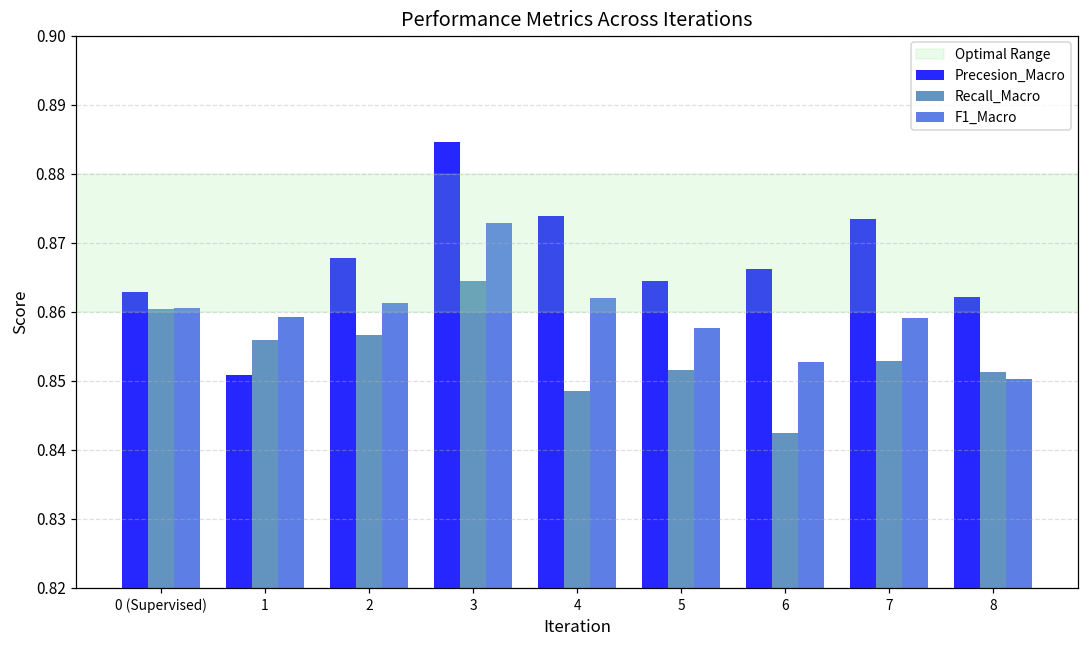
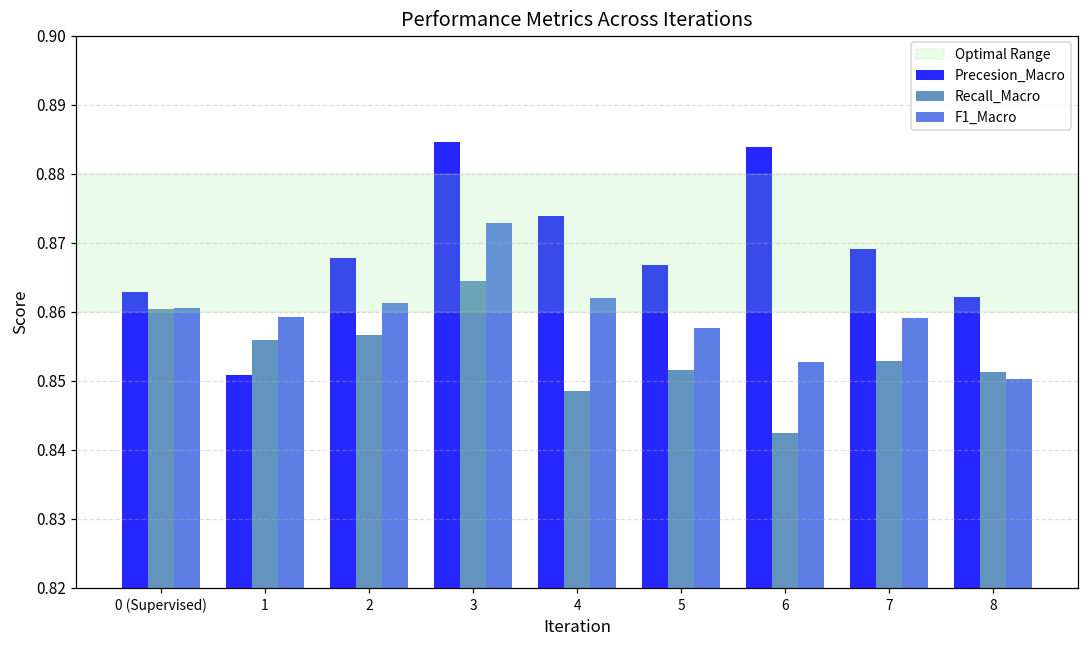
  {
    "Precesion_Macro": {
      "0 (Supervised)": 0.863,
      "1": 0.851,
      "2": 0.868,
      "3": 0.885,
      "4": 0.874,
-     "5": 0.865,
-     "6": 0.866,
-     "7": 0.874,
+     "5": 0.867,
+     "6": 0.884,
+     "7": 0.869,
      "8": 0.862
    }
  }
